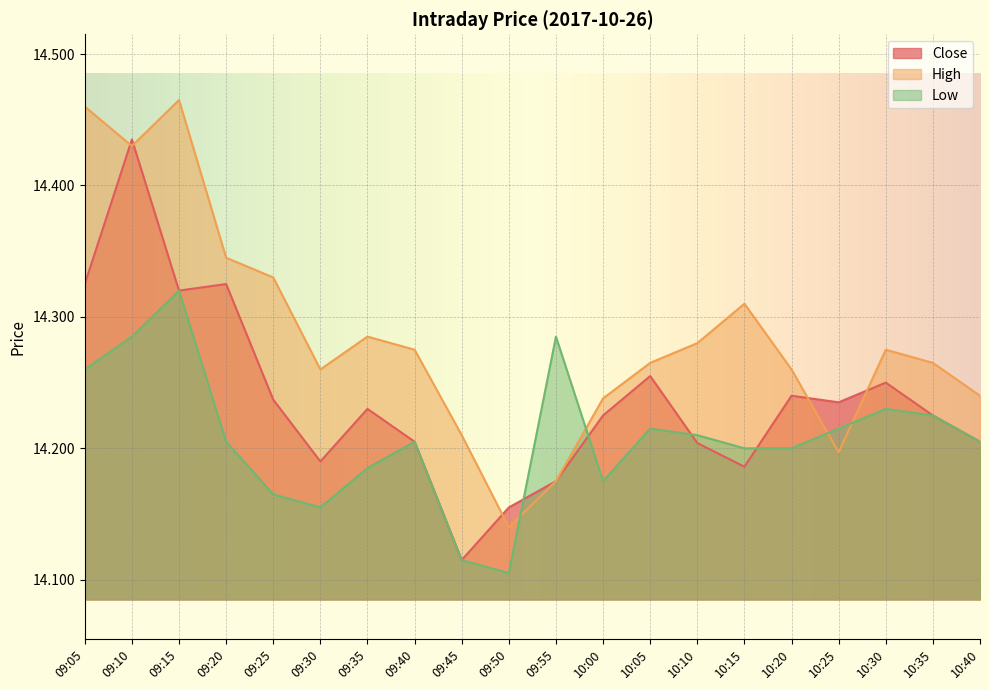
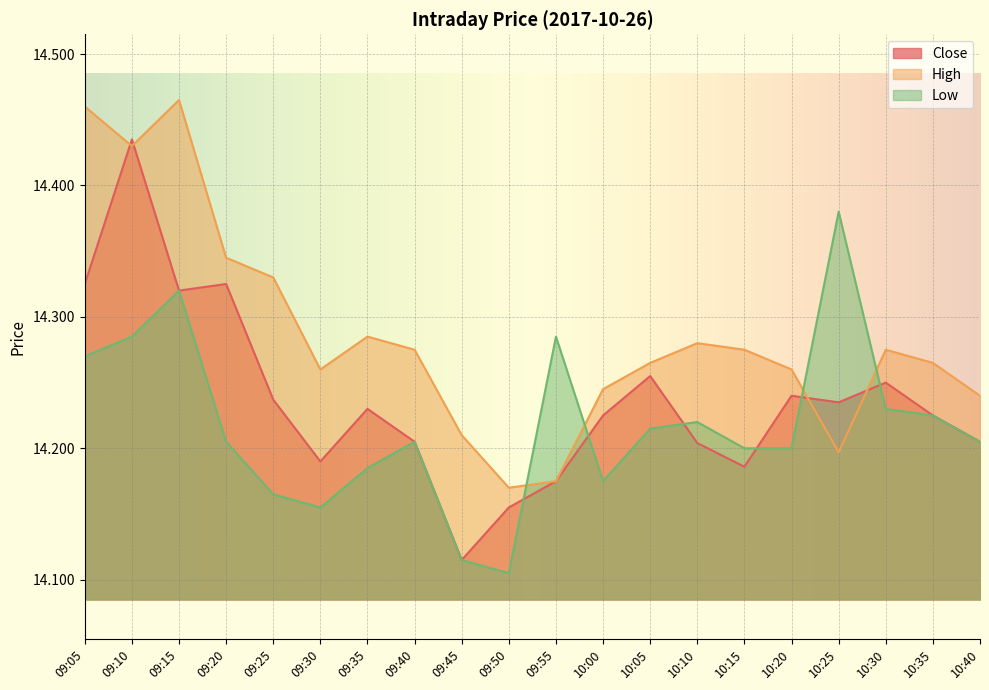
  {
    "Close": {
      "09:05": 14.325,
      "09:10": 14.435,
      "09:20": 14.325,
      "09:25": 14.237,
      "09:30": 14.190,
      "09:35": 14.230,
      "09:50": 14.155,
      "10:00": 14.225,
      "10:05": 14.255,
      "10:10": 14.204,
      "10:15": 14.186,
      "10:20": 14.240,
      "10:25": 14.235,
      "10:30": 14.250
    },
    "High": {
      "09:05": 14.460,
      "09:10": 14.430,
      "09:15": 14.465,
      "09:20": 14.345,
      "09:25": 14.330,
      "09:30": 14.260,
      "09:35": 14.285,
      "09:40": 14.275,
      "09:45": 14.210,
-     "09:50": 14.14,
-     "10:00": 14.238,
+     "09:50": 14.17,
+     "10:00": 14.245,
      "10:05": 14.265,
      "10:10": 14.280,
-     "10:15": 14.310,
+     "10:15": 14.275,
      "10:20": 14.260,
      "10:25": 14.197,
      "10:30": 14.275,
      "10:35": 14.265,
      "10:40": 14.240
    },
    "Low": {
-     "09:05": 14.26,
+     "09:05": 14.27,
      "09:10": 14.285,
      "09:20": 14.205,
      "09:25": 14.165,
      "09:30": 14.155,
      "09:35": 14.185,
      "09:50": 14.105,
      "09:55": 14.285,
      "10:00": 14.175,
      "10:05": 14.215,
-     "10:10": 14.21,
+     "10:10": 14.22,
      "10:15": 14.200,
      "10:20": 14.200,
-     "10:25": 14.215,
+     "10:25": 14.380,
      "10:30": 14.230
    }
  }
